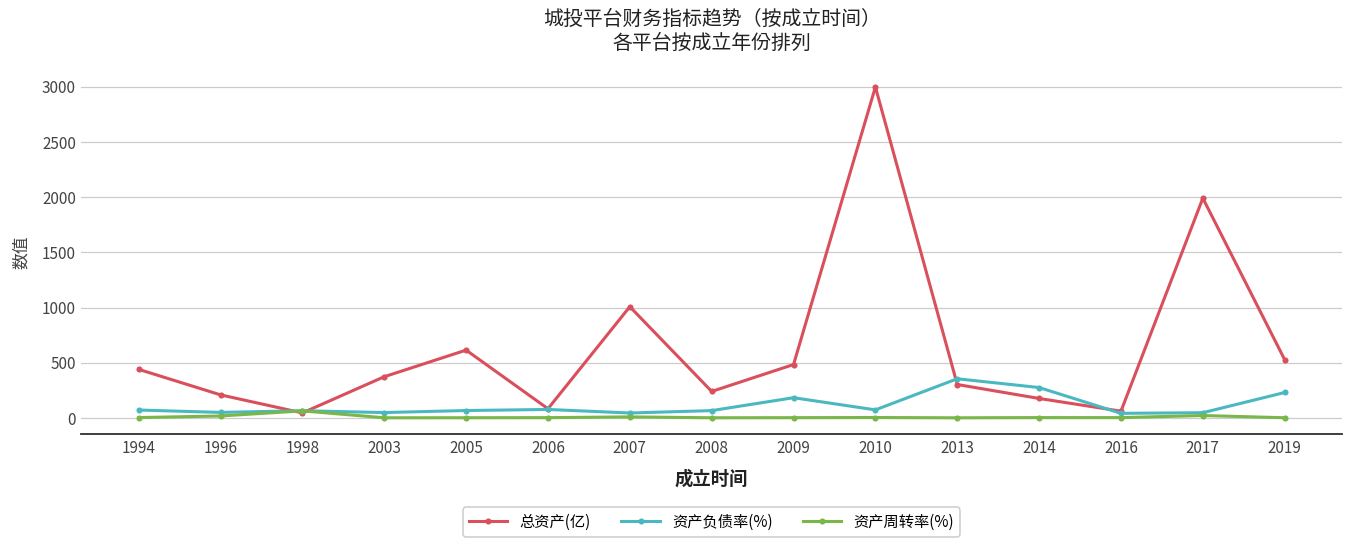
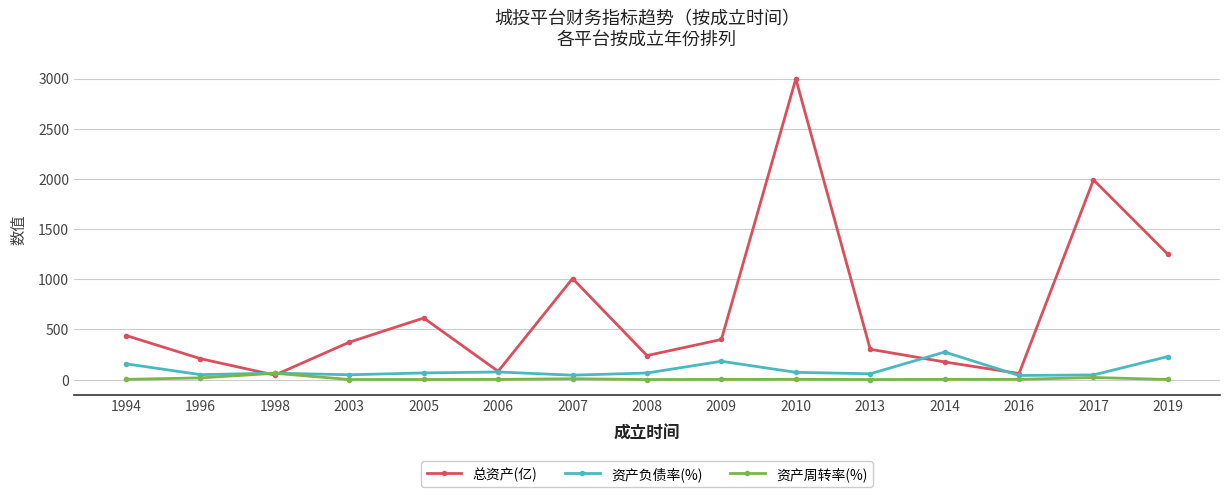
  {
    "总资产(亿)": {
      "1994": 440,
      "1996": 210,
      "2003": 370,
      "2005": 610,
      "2007": 1010,
      "2008": 240,
-     "2009": 480,
+     "2009": 400,
      "2010": 3000,
      "2013": 300,
      "2014": 180,
      "2017": 1990,
-     "2019": 530
+     "2019": 1250
    },
    "资产负债率(%)": {
-     "1994": 70,
+     "1994": 160,
      "1996": 50,
      "2003": 50,
      "2005": 70,
      "2007": 40,
      "2008": 70,
      "2009": 180,
      "2010": 70,
-     "2013": 350,
+     "2013": 60,
      "2014": 280,
      "2017": 50,
      "2019": 230
    },
    "资产周转率(%)": {
      "1994": 0,
      "1996": 20,
      "2003": 0,
      "2005": 0,
      "2006": 0,
      "2007": 10,
      "2008": 0,
      "2009": 0,
      "2010": 0,
      "2013": 0,
      "2014": 0,
      "2016": 0,
      "2017": 20,
      "2019": 0
    }
  }
